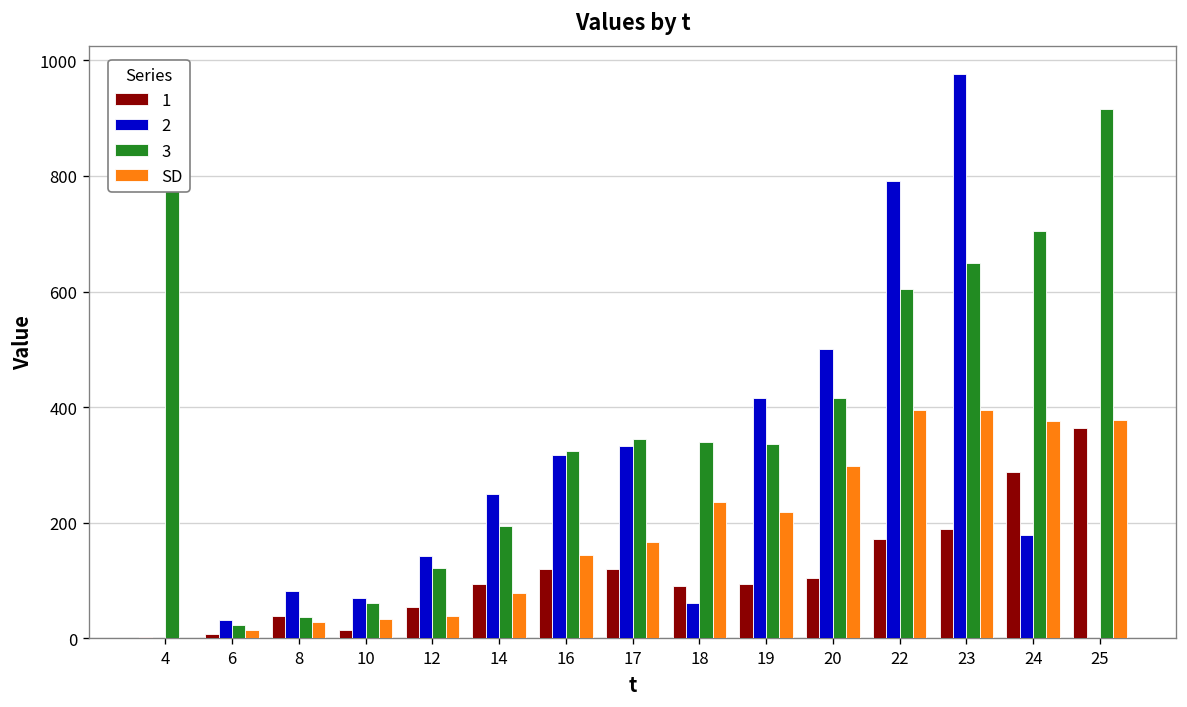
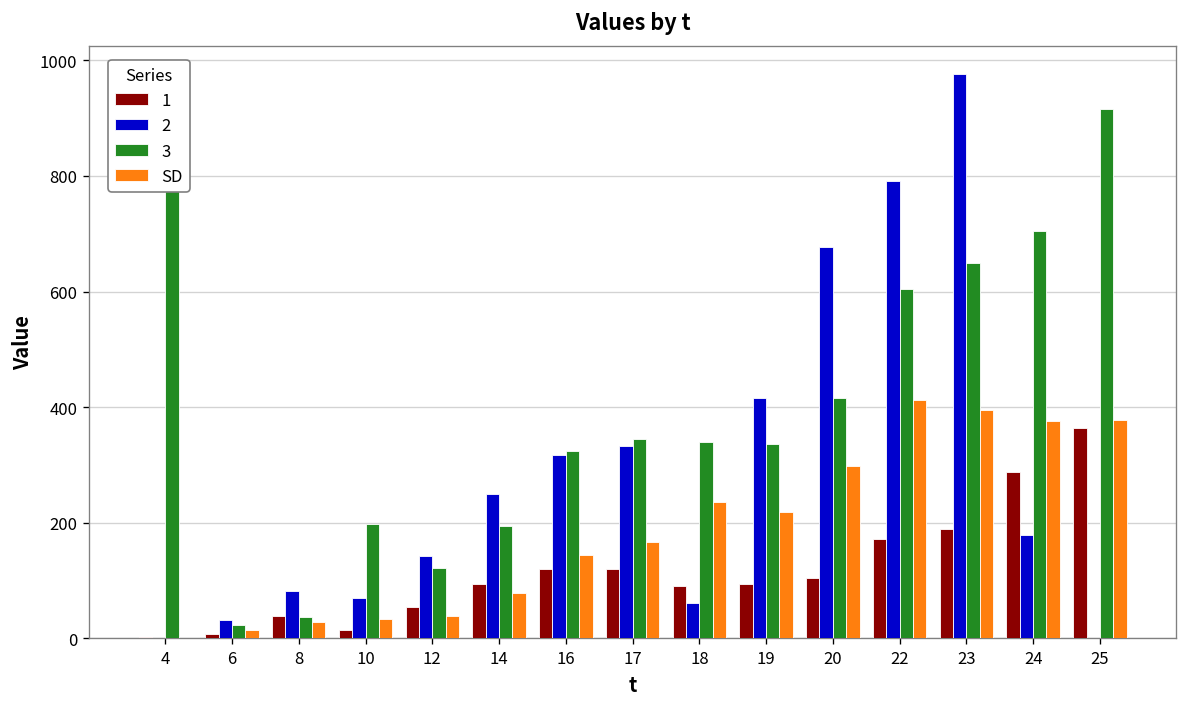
  {
    "1": {
      "6": 10,
      "8": 40,
      "10": 10,
      "12": 50,
      "14": 90,
      "16": 120,
      "17": 120,
      "18": 90,
      "19": 90,
      "20": 100,
      "22": 170,
      "23": 190,
      "24": 290,
      "25": 360
    },
    "2": {
      "6": 30,
      "8": 80,
      "10": 70,
      "12": 140,
      "14": 250,
      "16": 320,
      "17": 330,
      "18": 60,
      "19": 420,
-     "20": 500,
+     "20": 680,
      "22": 790,
      "23": 980,
      "24": 180,
      "25": 0
    },
    "3": {
      "6": 20,
      "8": 40,
-     "10": 60,
+     "10": 200,
      "12": 120,
      "14": 190,
      "16": 320,
      "17": 340,
      "18": 340,
      "19": 340,
      "20": 420,
      "22": 610,
      "23": 650,
      "24": 700,
      "25": 920
    },
    "SD": {
      "6": 10,
      "8": 30,
      "10": 30,
      "12": 40,
      "14": 80,
      "16": 140,
      "17": 170,
      "18": 240,
      "19": 220,
      "20": 300,
-     "22": 390,
+     "22": 410,
      "23": 390,
      "24": 380,
      "25": 380
    }
  }
